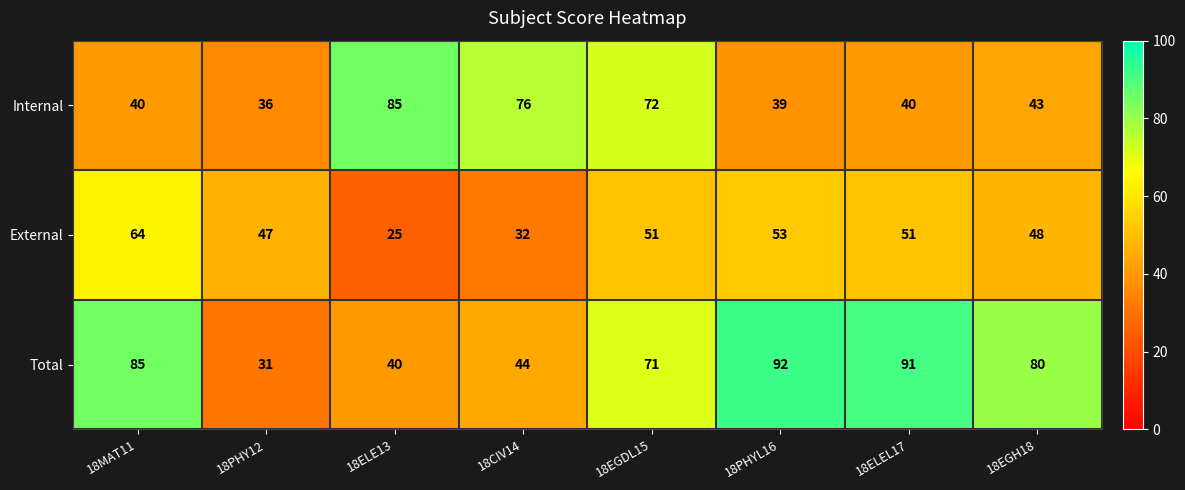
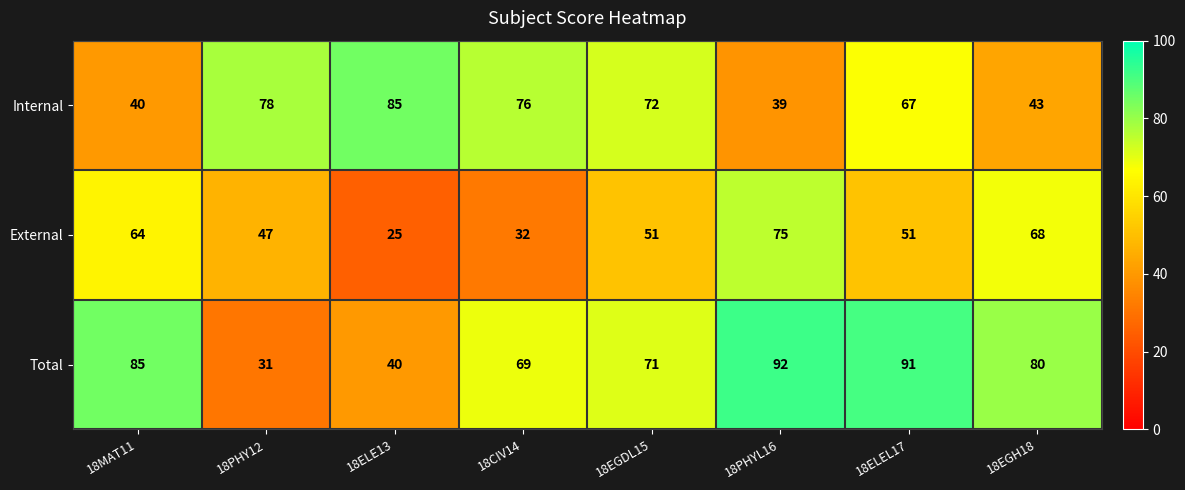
  {
    "Internal": {
      "18MAT11": 40,
-     "18PHY12": 36,
+     "18PHY12": 78,
      "18ELE13": 85,
      "18CIV14": 76,
      "18EGDL15": 72,
      "18PHYL16": 39,
-     "18ELEL17": 40,
+     "18ELEL17": 67,
      "18EGH18": 43
    },
    "External": {
      "18MAT11": 64,
      "18PHY12": 47,
      "18ELE13": 25,
      "18CIV14": 32,
      "18EGDL15": 51,
-     "18PHYL16": 53,
+     "18PHYL16": 75,
      "18ELEL17": 51,
-     "18EGH18": 48
+     "18EGH18": 68
    },
    "Total": {
      "18MAT11": 85,
      "18PHY12": 31,
      "18ELE13": 40,
-     "18CIV14": 44,
+     "18CIV14": 69,
      "18EGDL15": 71,
      "18PHYL16": 92,
      "18ELEL17": 91,
      "18EGH18": 80
    }
  }
